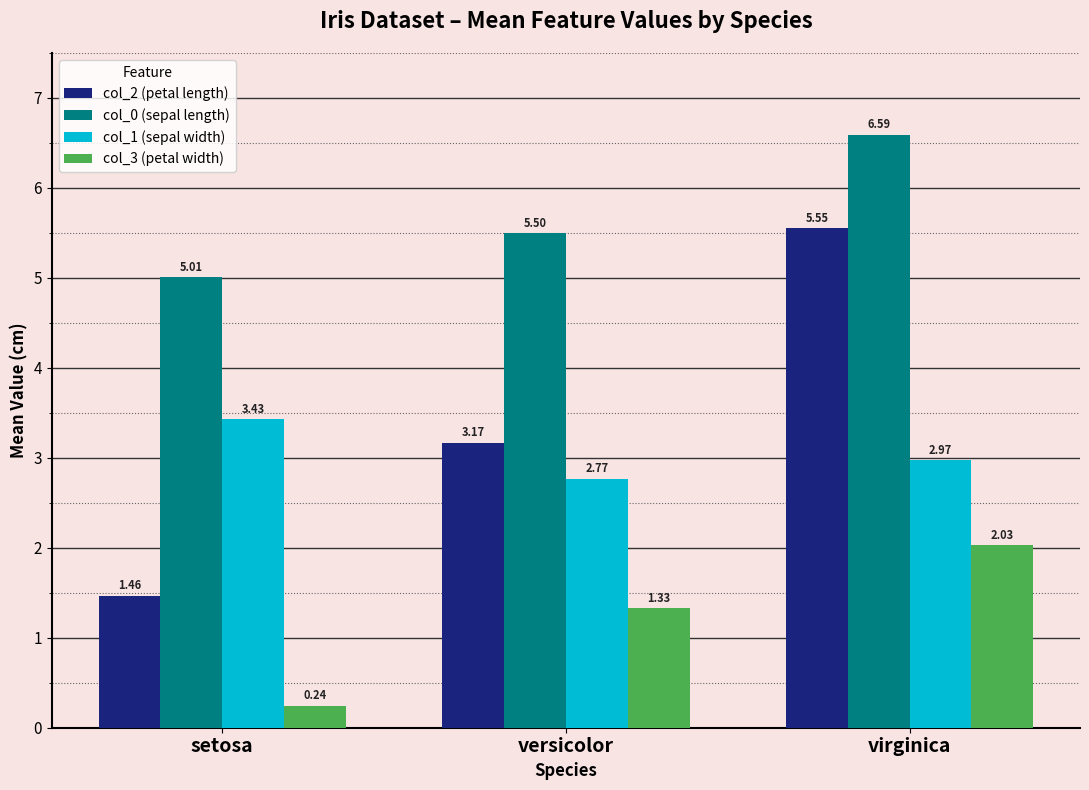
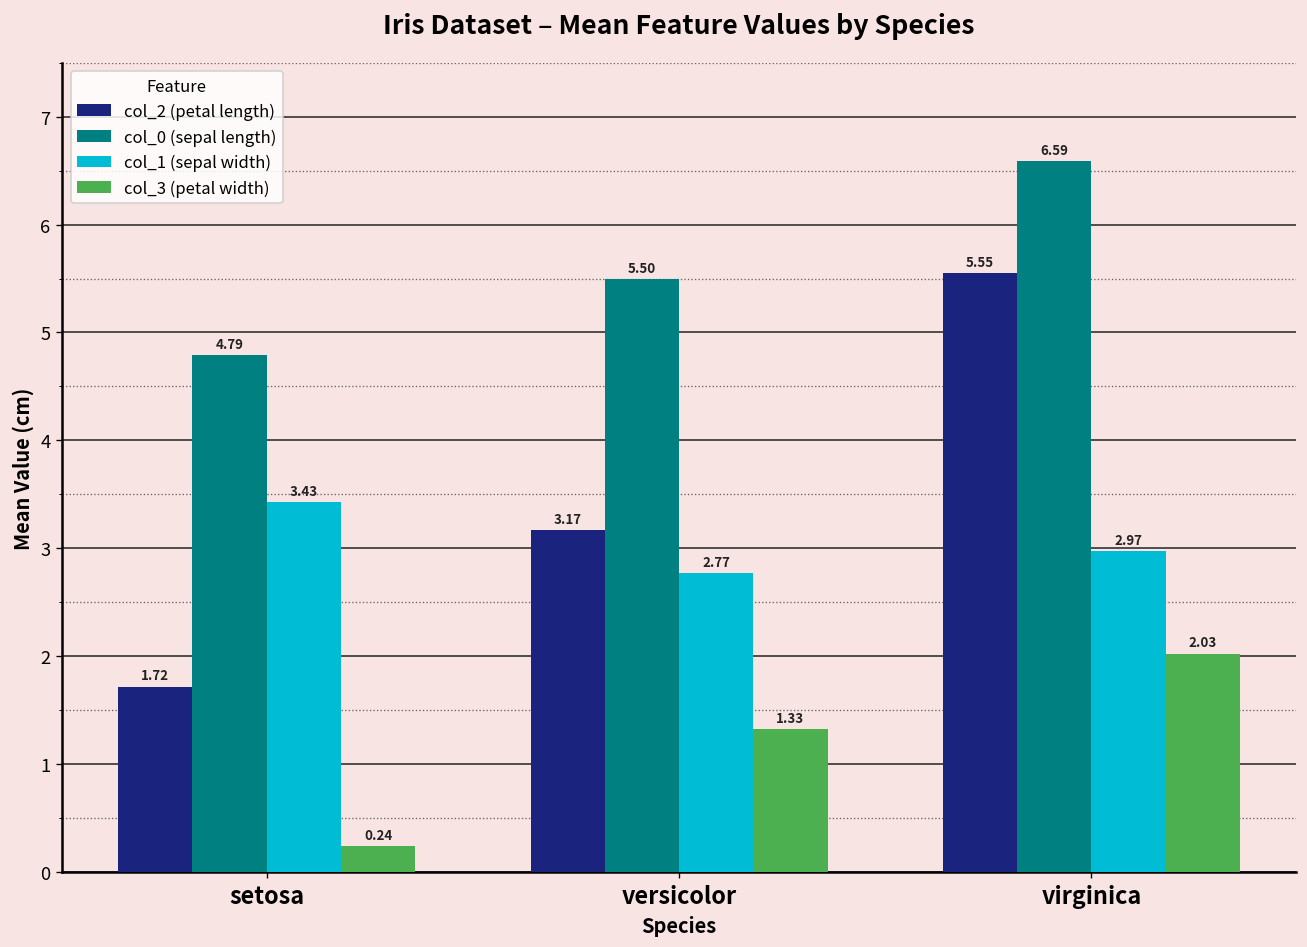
  {
    "col_2 (petal length)": {
-     "setosa": 1.46,
+     "setosa": 1.72,
      "versicolor": 3.17,
      "virginica": 5.55
    },
    "col_0 (sepal length)": {
-     "setosa": 5.01,
+     "setosa": 4.79,
      "versicolor": 5.50,
      "virginica": 6.59
    },
    "col_1 (sepal width)": {
      "setosa": 3.43,
      "versicolor": 2.77,
      "virginica": 2.97
    },
    "col_3 (petal width)": {
      "setosa": 0.24,
      "versicolor": 1.33,
      "virginica": 2.03
    }
  }
